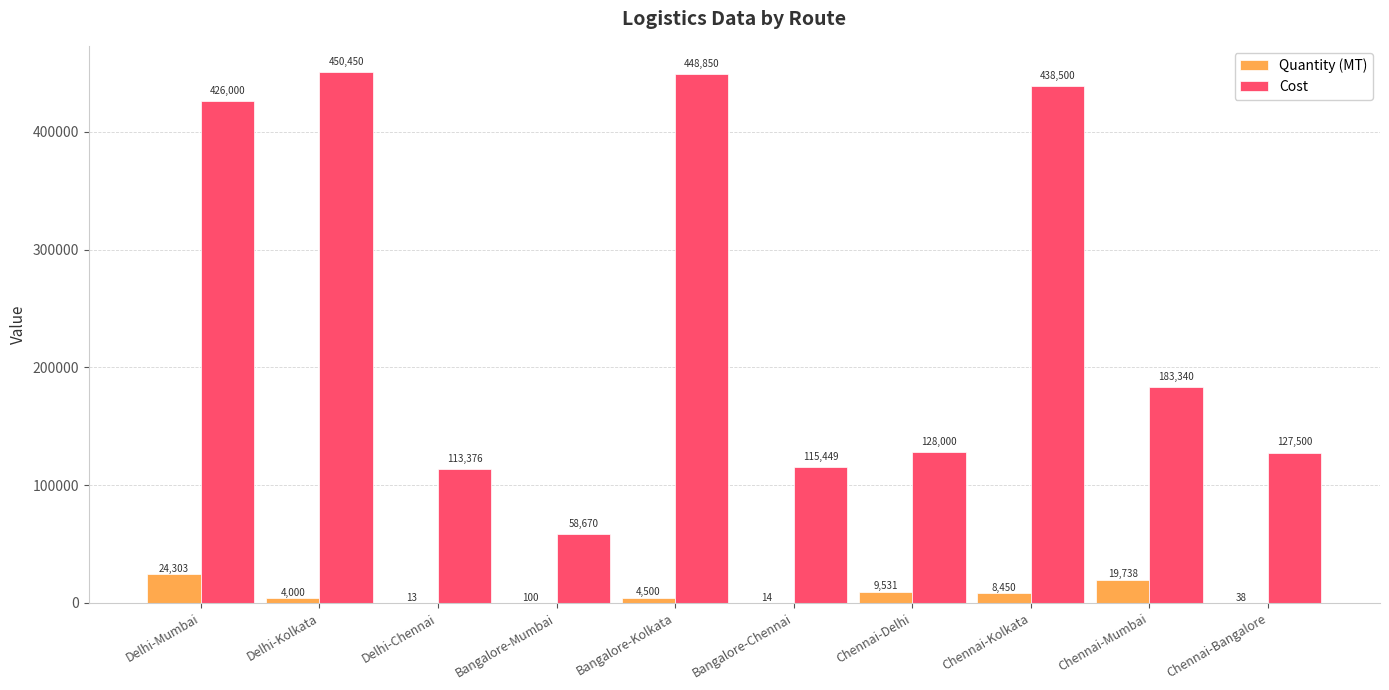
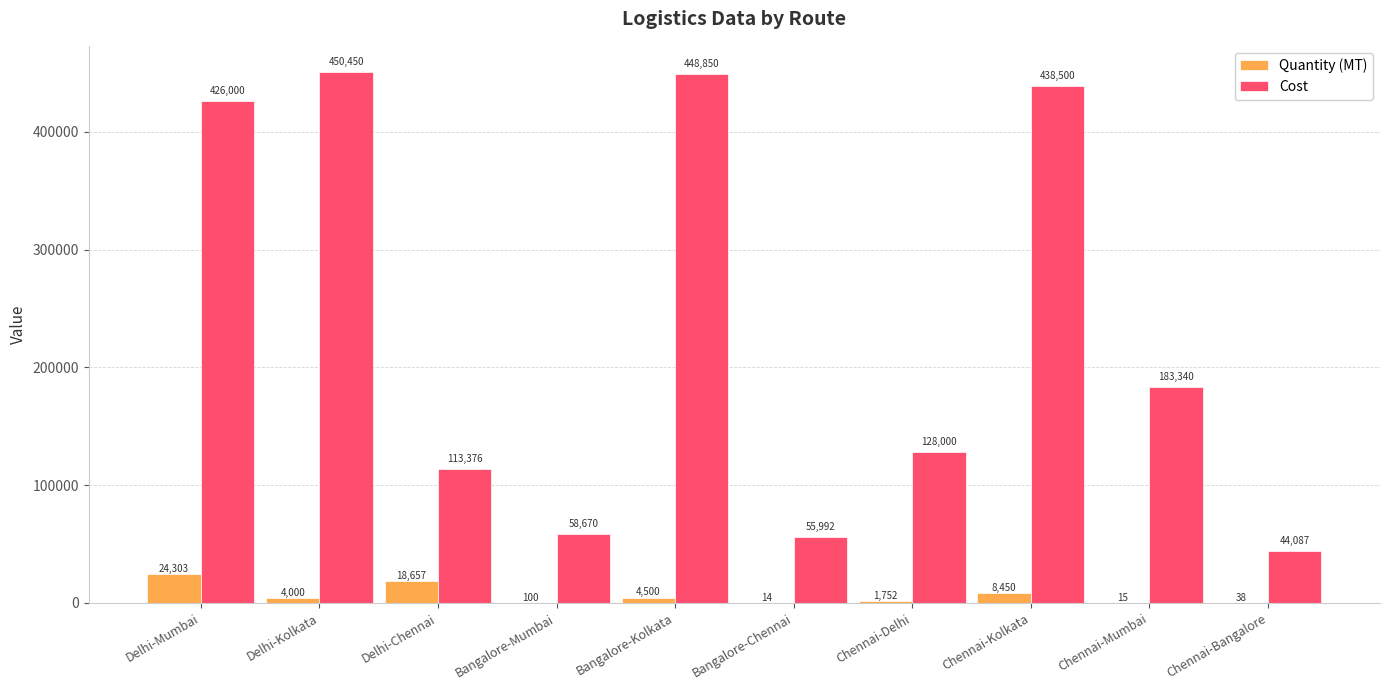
  {
    "Quantity (MT)": {
      "Delhi-Mumbai": "24,303",
      "Delhi-Kolkata": "4,000",
-     "Delhi-Chennai": "13",
+     "Delhi-Chennai": "18,657",
      "Bangalore-Mumbai": "100",
      "Bangalore-Kolkata": "4,500",
      "Bangalore-Chennai": "14",
-     "Chennai-Delhi": "9,531",
+     "Chennai-Delhi": "1,752",
      "Chennai-Kolkata": "8,450",
-     "Chennai-Mumbai": "19,738",
+     "Chennai-Mumbai": "15",
      "Chennai-Bangalore": "38"
    },
    "Cost": {
      "Delhi-Mumbai": "426,000",
      "Delhi-Kolkata": "450,450",
      "Delhi-Chennai": "113,376",
      "Bangalore-Mumbai": "58,670",
      "Bangalore-Kolkata": "448,850",
-     "Bangalore-Chennai": "115,449",
+     "Bangalore-Chennai": "55,992",
      "Chennai-Delhi": "128,000",
      "Chennai-Kolkata": "438,500",
      "Chennai-Mumbai": "183,340",
-     "Chennai-Bangalore": "127,500"
+     "Chennai-Bangalore": "44,087"
    }
  }
